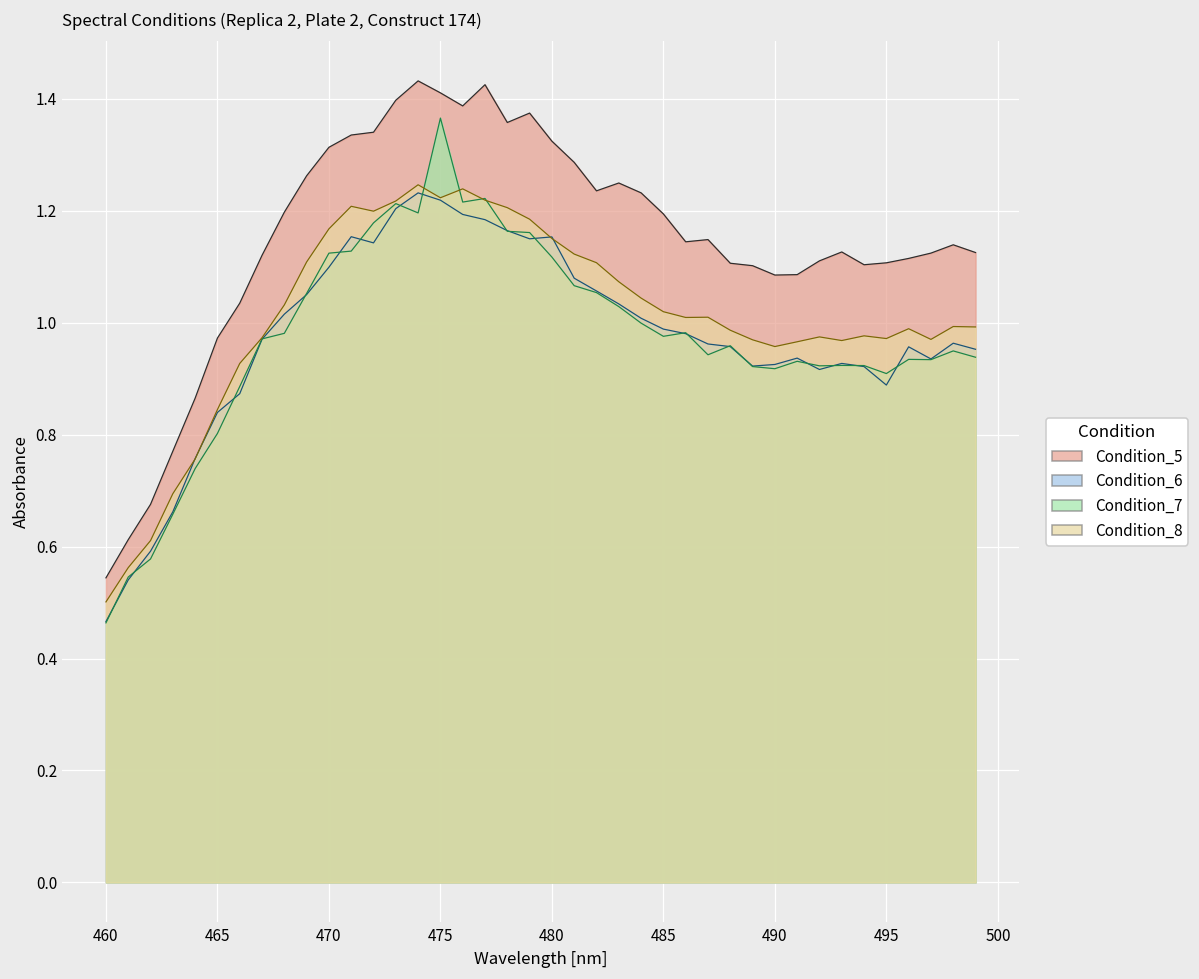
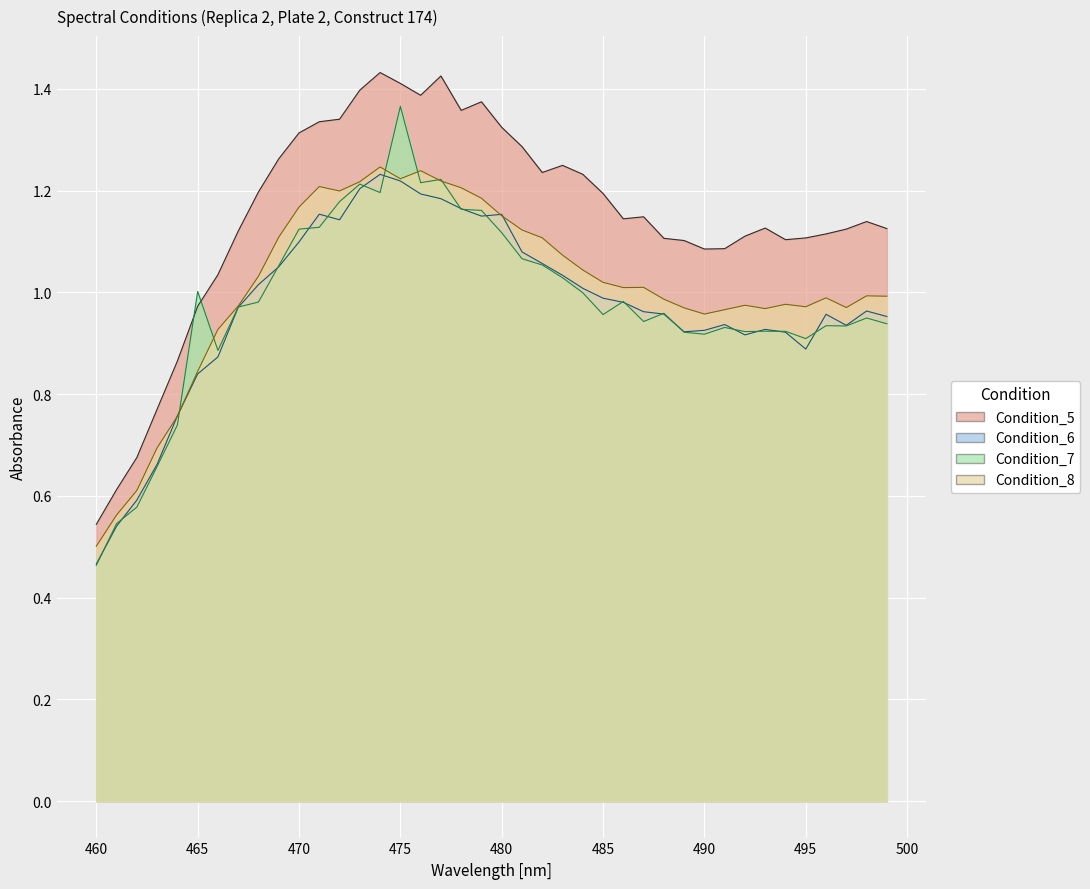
  {
    "Condition_6": {
      "465": 0.84,
      "470": 1.10,
      "485": 0.99,
      "490": 0.93,
      "495": 0.89
    },
    "Condition_7": {
-     "465": 0.80,
+     "465": 1.00,
      "470": 1.12,
      "475": 1.37,
      "480": 1.12,
-     "485": 0.98,
+     "485": 0.96,
      "490": 0.92,
      "495": 0.91
    }
  }
